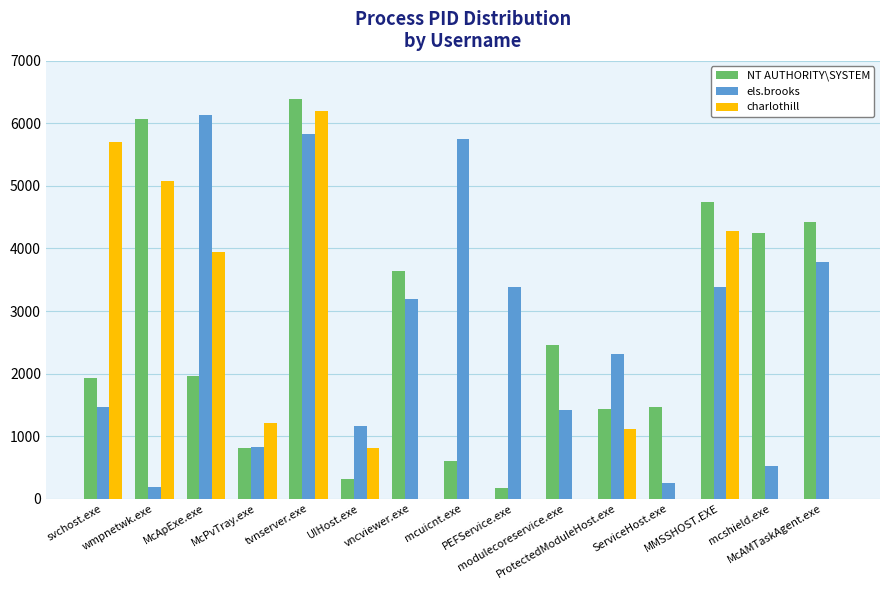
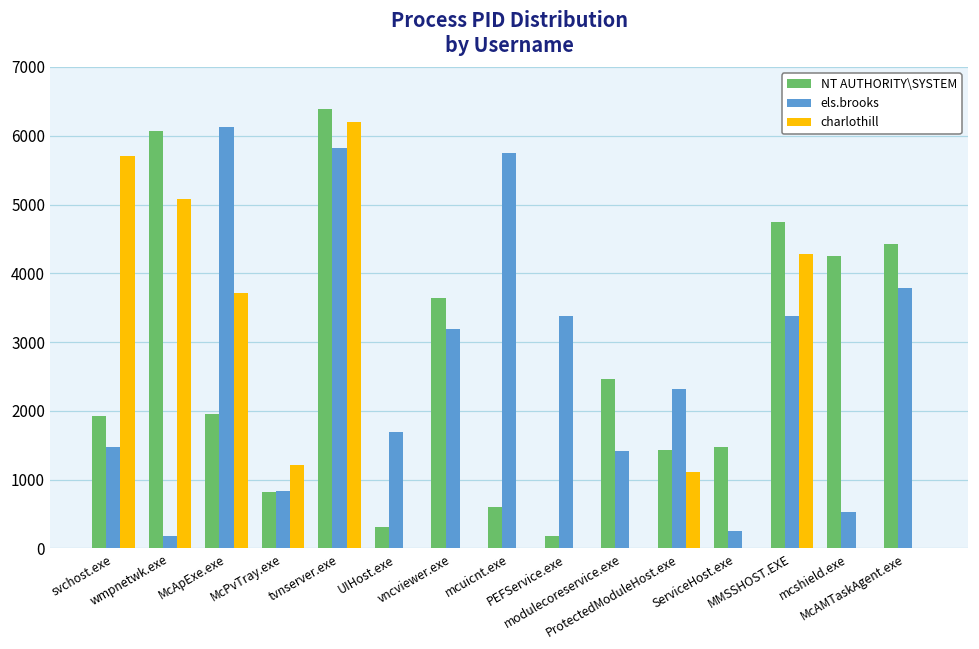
  {
    "NT AUTHORITY\\SYSTEM": {
      "svchost.exe": 1900,
      "wmpnetwk.exe": 6100,
      "McApExe.exe": 2000,
      "McPvTray.exe": 800,
      "tvnserver.exe": 6400,
      "UIHost.exe": 300,
      "vncviewer.exe": 3600,
      "mcuicnt.exe": 600,
      "PEFService.exe": 200,
      "modulecoreservice.exe": 2500,
      "ProtectedModuleHost.exe": 1400,
      "ServiceHost.exe": 1500,
      "MMSSHOST.EXE": 4700,
      "mcshield.exe": 4200,
      "McAMTaskAgent.exe": 4400
    },
    "els.brooks": {
      "svchost.exe": 1500,
      "wmpnetwk.exe": 200,
      "McApExe.exe": 6100,
      "McPvTray.exe": 800,
      "tvnserver.exe": 5800,
-     "UIHost.exe": 1200,
+     "UIHost.exe": 1700,
      "vncviewer.exe": 3200,
      "mcuicnt.exe": 5700,
      "PEFService.exe": 3400,
      "modulecoreservice.exe": 1400,
      "ProtectedModuleHost.exe": 2300,
      "ServiceHost.exe": 300,
      "MMSSHOST.EXE": 3400,
      "mcshield.exe": 500,
      "McAMTaskAgent.exe": 3800
    },
    "charlothill": {
      "svchost.exe": 5700,
      "wmpnetwk.exe": 5100,
-     "McApExe.exe": 3900,
+     "McApExe.exe": 3700,
      "McPvTray.exe": 1200,
      "tvnserver.exe": 6200,
-     "UIHost.exe": 800,
+     "UIHost.exe": 0,
      "vncviewer.exe": 0,
      "mcuicnt.exe": 0,
      "PEFService.exe": 0,
      "modulecoreservice.exe": 0,
      "ProtectedModuleHost.exe": 1100,
      "ServiceHost.exe": 0,
      "MMSSHOST.EXE": 4300,
      "mcshield.exe": 0,
      "McAMTaskAgent.exe": 0
    }
  }
